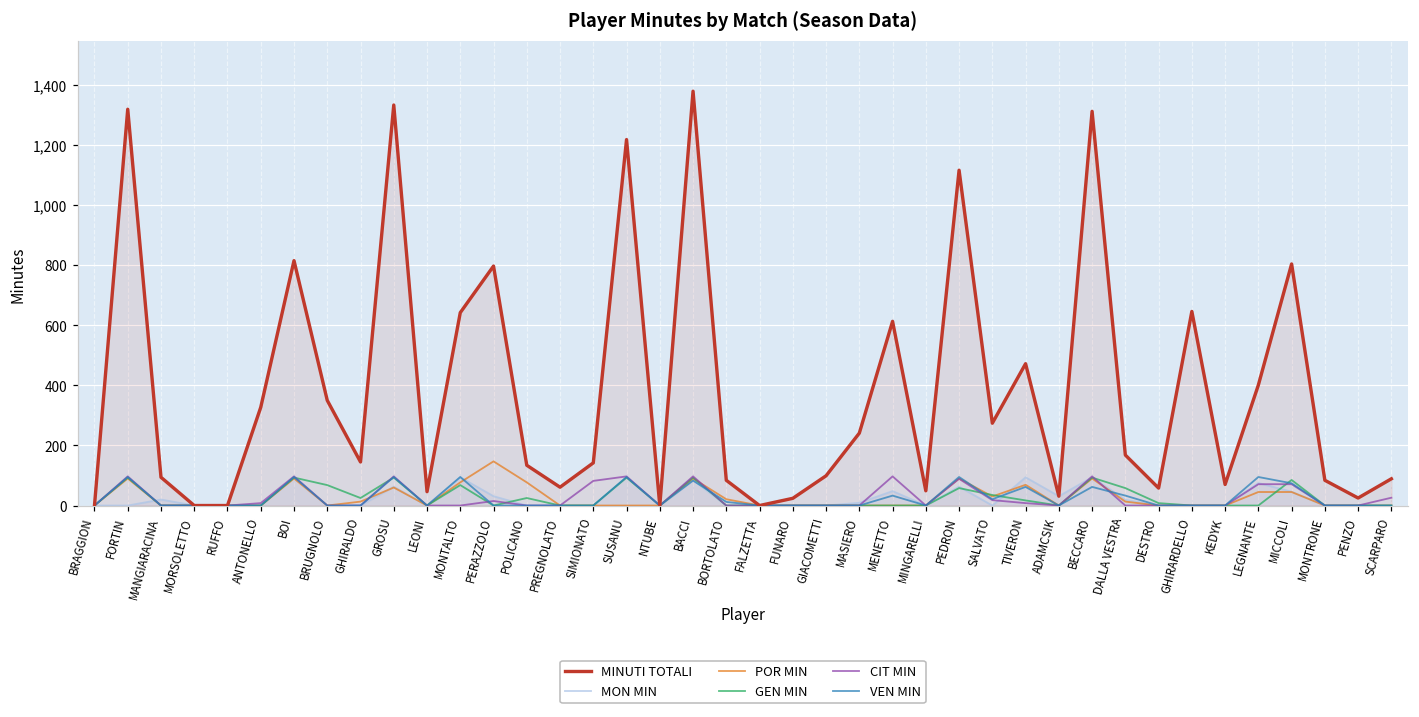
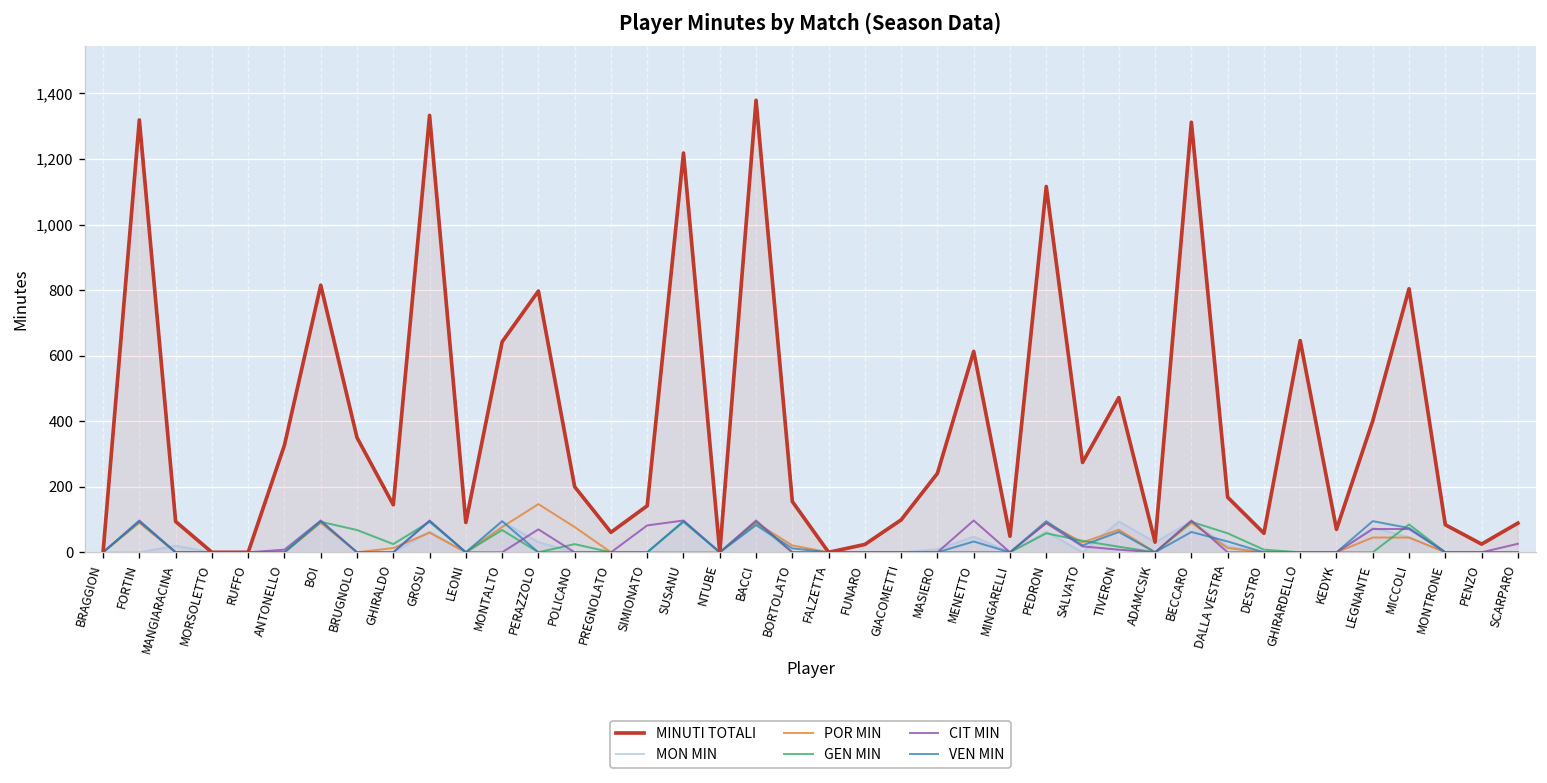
  {
    "MINUTI TOTALI": {
      "FORTIN": "1,320",
      "MANGIARACINA": "90",
      "ANTONELLO": "330",
      "BOI": "820",
      "BRUGNOLO": "350",
      "GHIRALDO": "150",
      "GROSU": "1,330",
-     "LEONI": "50",
+     "LEONI": "90",
      "MONTALTO": "640",
      "PERAZZOLO": "800",
-     "POLICANO": "130",
+     "POLICANO": "200",
      "PREGNOLATO": "60",
      "SIMIONATO": "140",
      "SUSANU": "1,220",
      "BACCI": "1,380",
-     "BORTOLATO": "80",
+     "BORTOLATO": "160",
      "FUNARO": "20",
      "GIACOMETTI": "100",
      "MASIERO": "240",
      "MENETTO": "610",
      "MINGARELLI": "50",
      "PEDRON": "1,120",
      "SALVATO": "270",
      "TIVERON": "470",
      "BECCARO": "1,310",
      "DALLA VESTRA": "170",
      "DESTRO": "60",
      "GHIRARDELLO": "650",
      "KEDYK": "70",
      "LEGNANTE": "400",
      "MICCOLI": "800",
      "MONTRONE": "80",
      "PENZO": "30",
      "SCARPARO": "90"
    },
    "MON MIN": {
      "FORTIN": "0",
      "MANGIARACINA": "20",
      "PERAZZOLO": "30",
      "MENETTO": "50",
      "SALVATO": "0",
      "TIVERON": "90"
    },
    "POR MIN": {
      "GHIRALDO": "10",
      "PERAZZOLO": "150",
      "POLICANO": "80",
      "SUSANU": "0",
      "LEGNANTE": "50"
    },
    "GEN MIN": {
      "BRUGNOLO": "70",
      "GHIRALDO": "30",
      "POLICANO": "30",
      "DALLA VESTRA": "60",
      "LEGNANTE": "0",
      "MICCOLI": "90"
    },
    "CIT MIN": {
      "MONTALTO": "0",
-     "PERAZZOLO": "20",
+     "PERAZZOLO": "70",
      "SIMIONATO": "80",
      "MENETTO": "100",
      "DALLA VESTRA": "0",
      "SCARPARO": "30"
    },
    "VEN MIN": {
      "MENETTO": "30",
      "BECCARO": "60",
      "DALLA VESTRA": "30",
      "LEGNANTE": "100"
    }
  }
